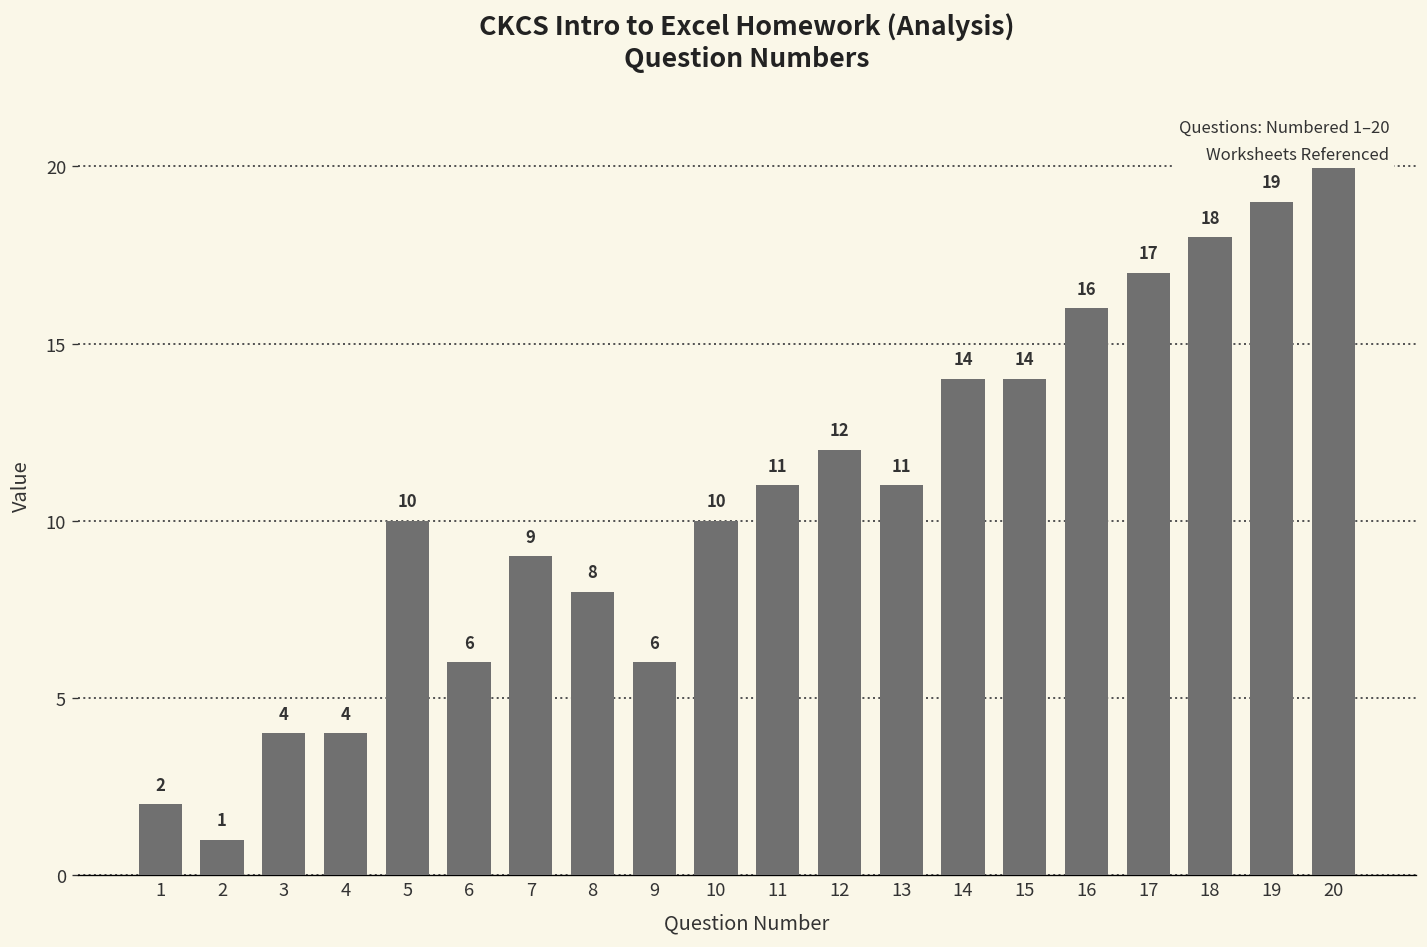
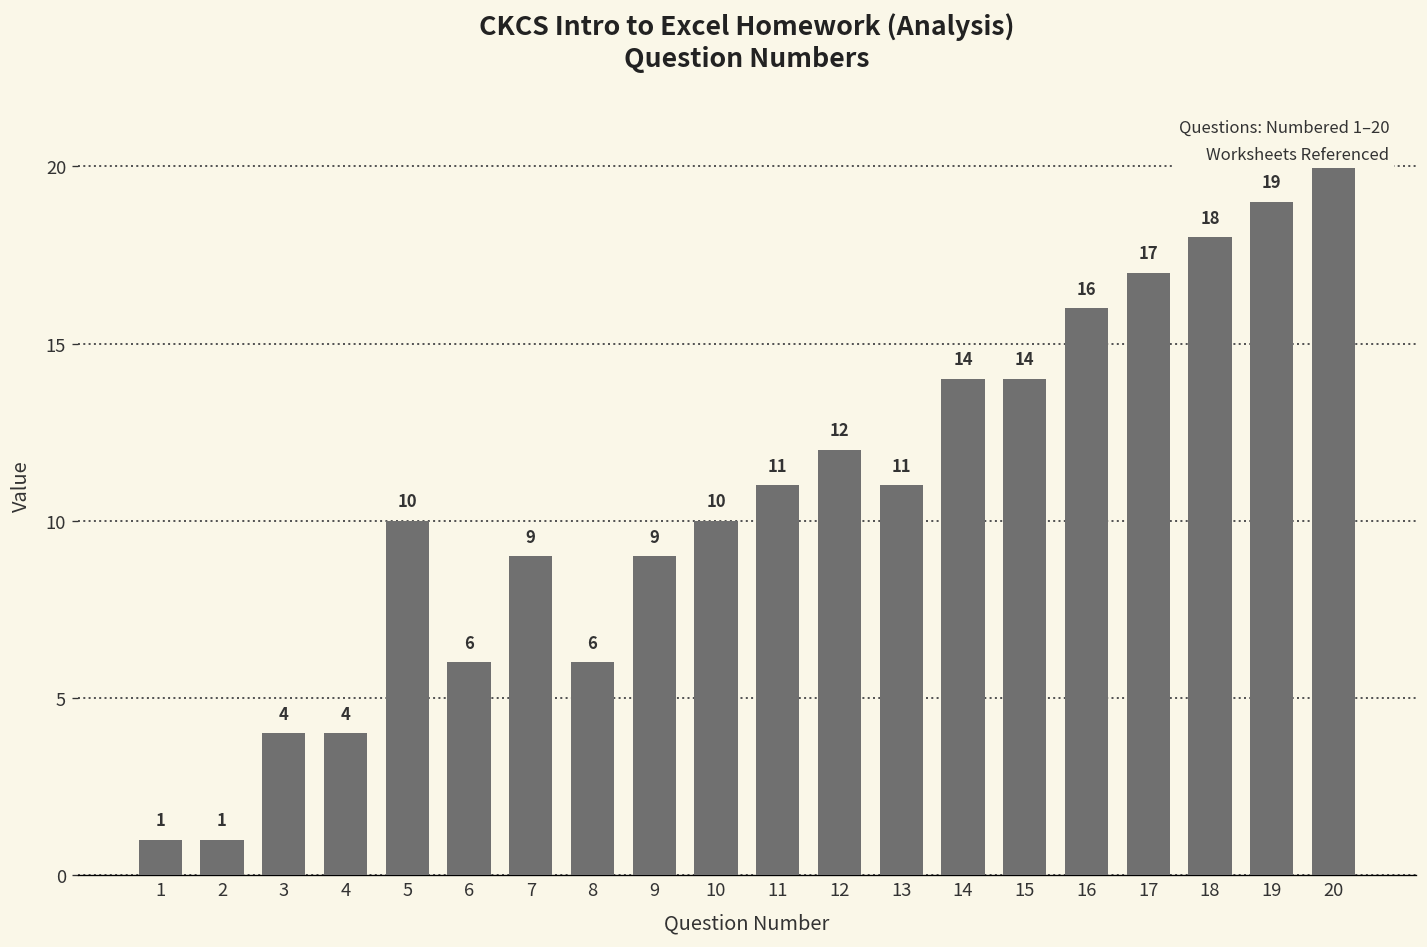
  {
-   "1": 2,
+   "1": 1,
    "2": 1,
    "3": 4,
    "4": 4,
    "5": 10,
    "6": 6,
    "7": 9,
-   "8": 8,
-   "9": 6,
+   "8": 6,
+   "9": 9,
    "10": 10,
    "11": 11,
    "12": 12,
    "13": 11,
    "14": 14,
    "15": 14,
    "16": 16,
    "17": 17,
    "18": 18,
    "19": 19
  }
